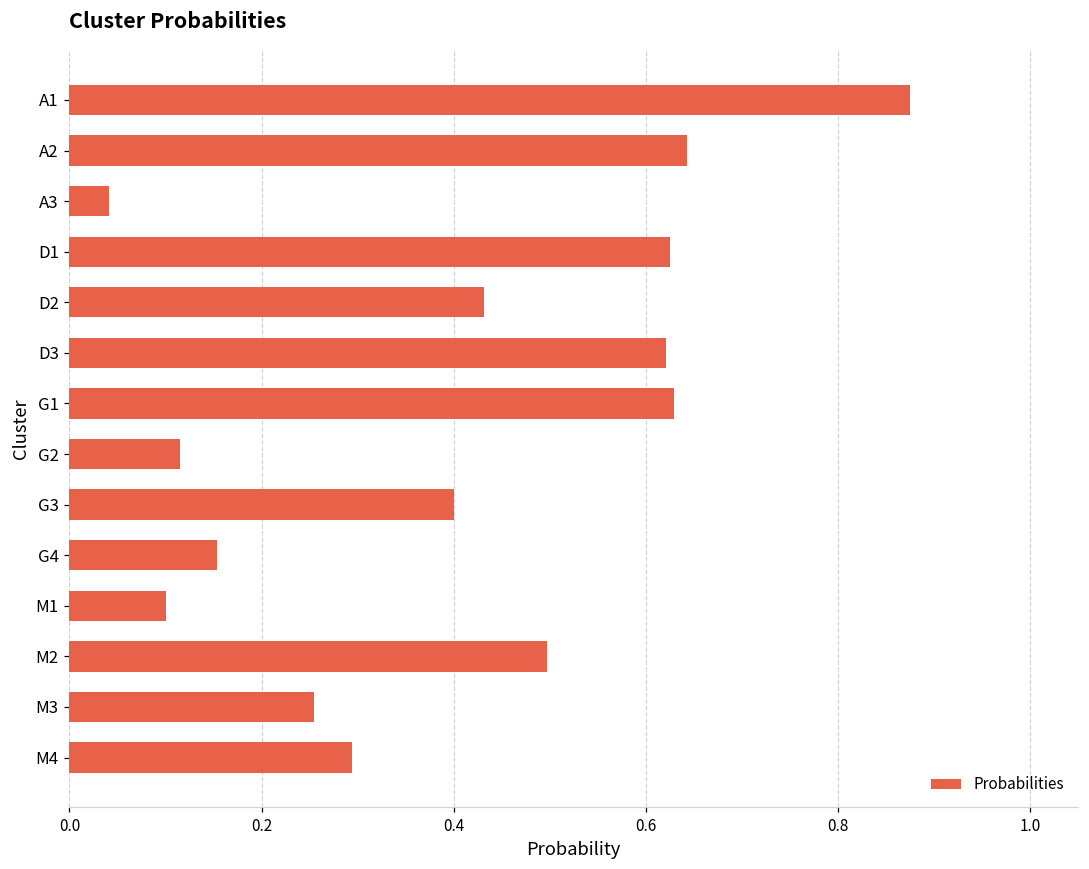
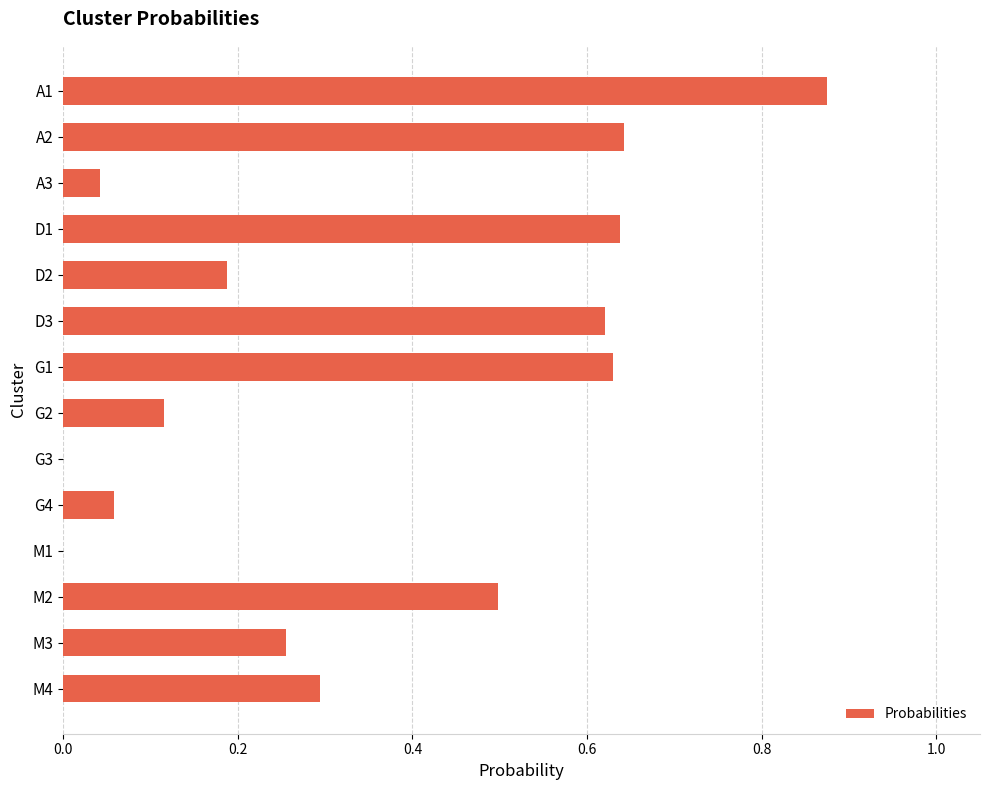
  {
    "A1": 0.88,
    "A2": 0.64,
    "A3": 0.04,
-   "D1": 0.63,
-   "D2": 0.43,
+   "D1": 0.64,
+   "D2": 0.19,
    "D3": 0.62,
    "G1": 0.63,
    "G2": 0.12,
-   "G3": 0.4,
-   "G4": 0.15,
-   "M1": 0.1,
+   "G3": 0.0,
+   "G4": 0.06,
+   "M1": 0.0,
    "M2": 0.50,
    "M3": 0.25,
    "M4": 0.29
  }
